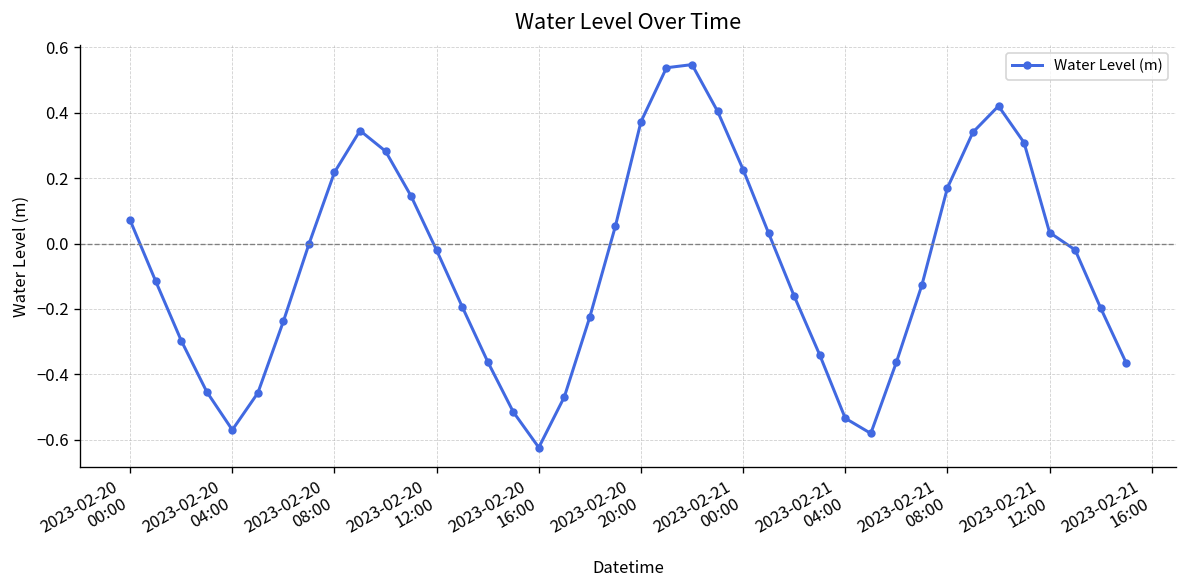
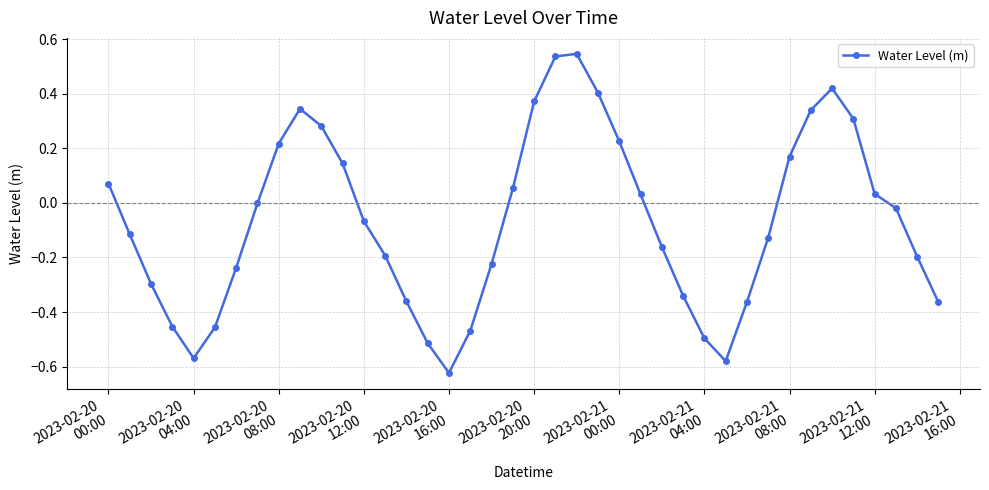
  {
    "2023-02-20 00:00": 0.07,
    "2023-02-20 04:00": -0.57,
    "2023-02-20 08:00": 0.22,
-   "2023-02-20 12:00": -0.02,
+   "2023-02-20 12:00": -0.07,
    "2023-02-20 16:00": -0.62,
    "2023-02-20 20:00": 0.37,
    "2023-02-21 00:00": 0.23,
-   "2023-02-21 04:00": -0.53,
+   "2023-02-21 04:00": -0.50,
    "2023-02-21 08:00": 0.17,
    "2023-02-21 12:00": 0.03
  }
